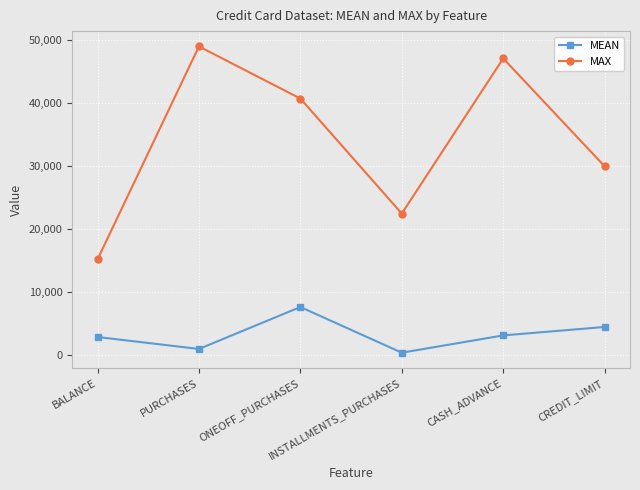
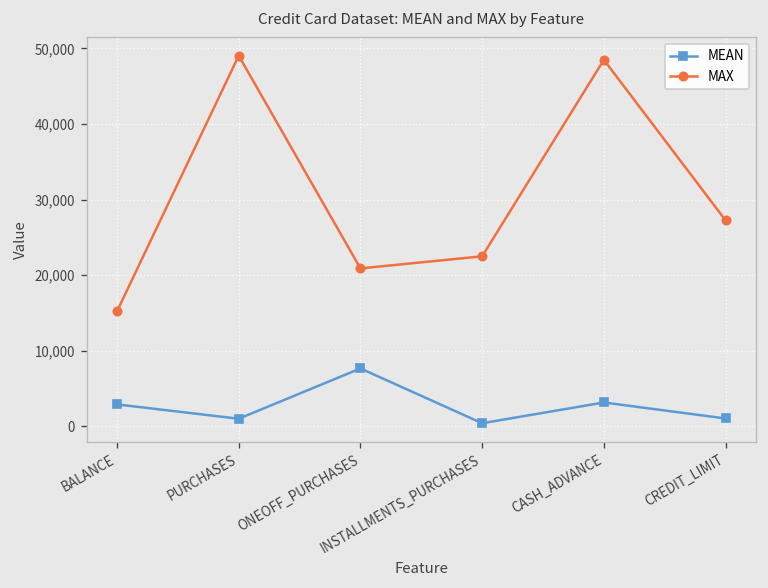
  {
    "MEAN": {
      "BALANCE": "3,000",
      "PURCHASES": "1,000",
      "ONEOFF_PURCHASES": "8,000",
      "INSTALLMENTS_PURCHASES": "0",
      "CASH_ADVANCE": "3,000",
-     "CREDIT_LIMIT": "4,000"
+     "CREDIT_LIMIT": "1,000"
    },
    "MAX": {
      "BALANCE": "15,000",
      "PURCHASES": "49,000",
-     "ONEOFF_PURCHASES": "41,000",
+     "ONEOFF_PURCHASES": "21,000",
      "INSTALLMENTS_PURCHASES": "23,000",
-     "CASH_ADVANCE": "47,000",
-     "CREDIT_LIMIT": "30,000"
+     "CASH_ADVANCE": "48,000",
+     "CREDIT_LIMIT": "27,000"
    }
  }
